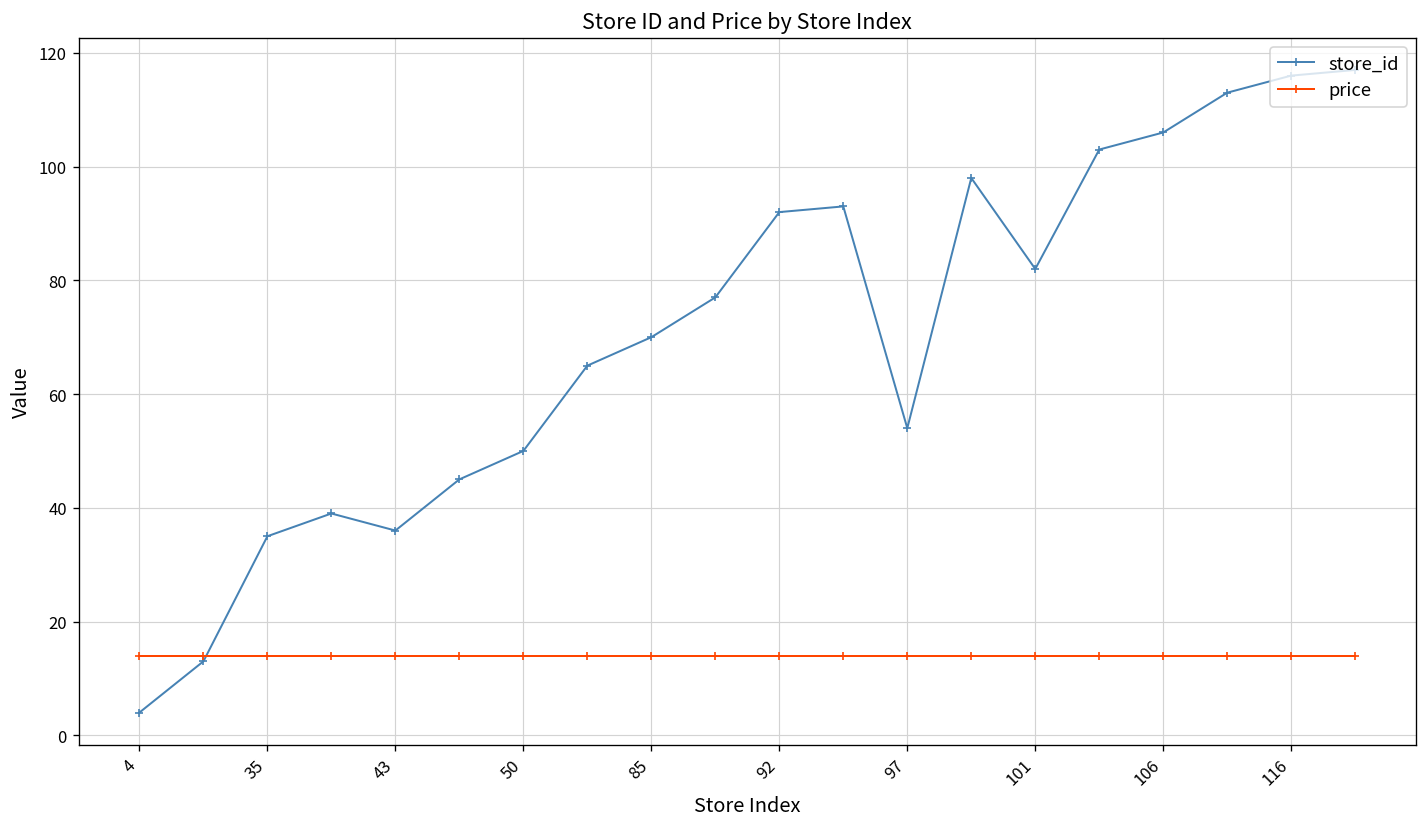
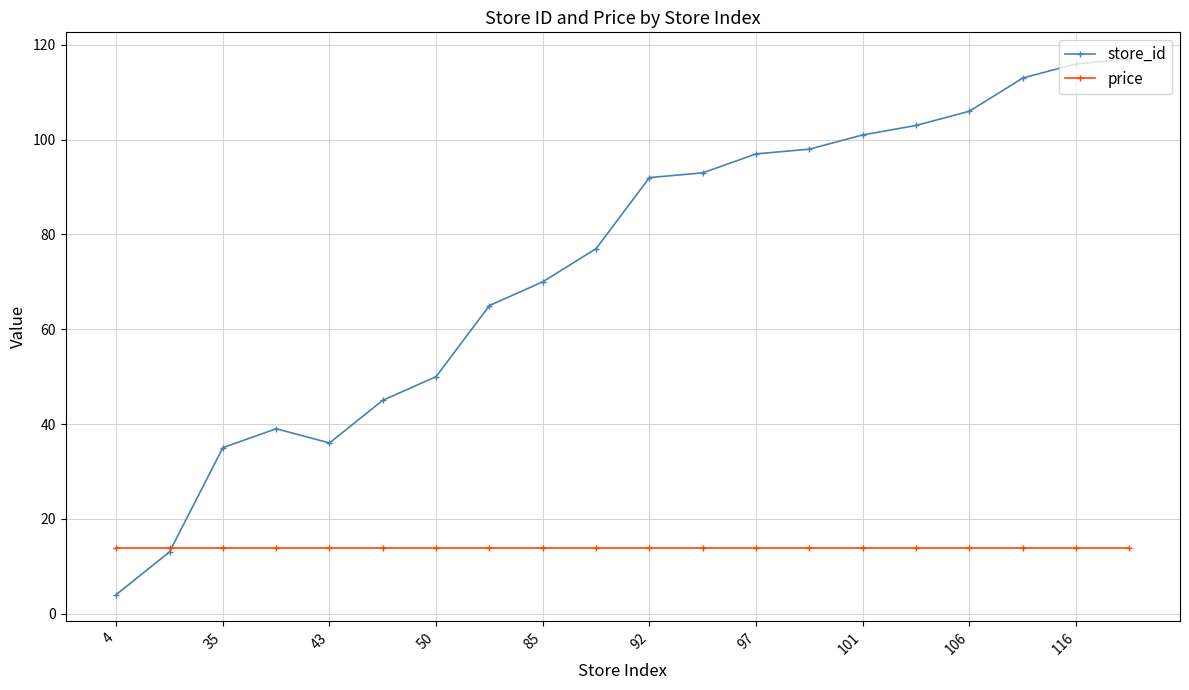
  {
    "store_id": {
      "4": 4,
      "35": 35,
      "43": 36,
      "50": 50,
      "85": 70,
      "92": 92,
-     "97": 54,
-     "101": 82,
+     "97": 97,
+     "101": 101,
      "106": 106
    },
    "price": {
      "4": 14,
      "35": 14,
      "43": 14,
      "50": 14,
      "85": 14,
      "92": 14,
      "97": 14,
      "101": 14,
      "106": 14,
      "116": 14
    }
  }
